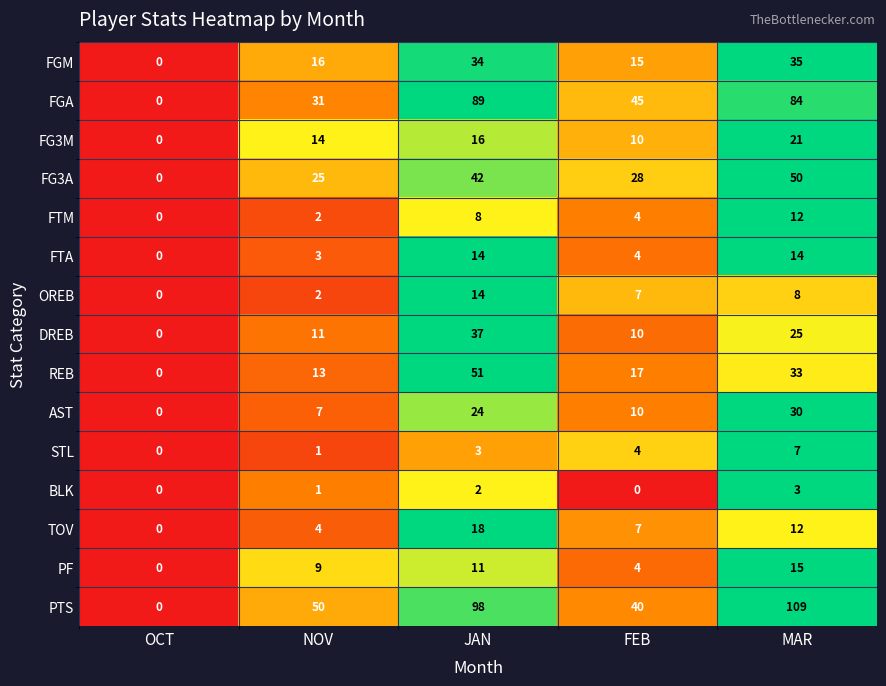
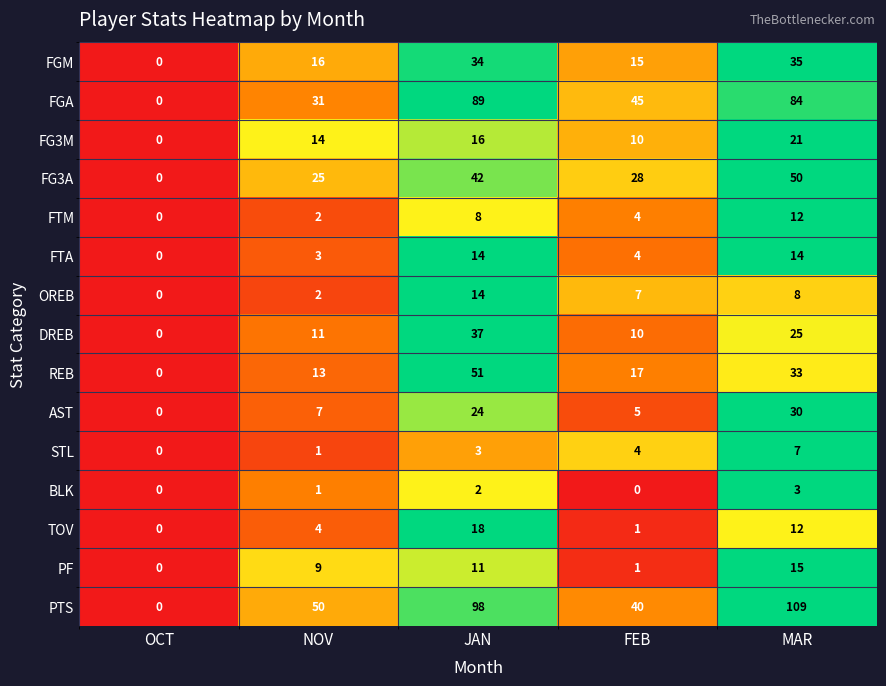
  {
    "FGM": {
      "OCT": 0,
      "NOV": 16,
      "JAN": 34,
      "FEB": 15,
      "MAR": 35
    },
    "FGA": {
      "OCT": 0,
      "NOV": 31,
      "JAN": 89,
      "FEB": 45,
      "MAR": 84
    },
    "FG3M": {
      "OCT": 0,
      "NOV": 14,
      "JAN": 16,
      "FEB": 10,
      "MAR": 21
    },
    "FG3A": {
      "OCT": 0,
      "NOV": 25,
      "JAN": 42,
      "FEB": 28,
      "MAR": 50
    },
    "FTM": {
      "OCT": 0,
      "NOV": 2,
      "JAN": 8,
      "FEB": 4,
      "MAR": 12
    },
    "FTA": {
      "OCT": 0,
      "NOV": 3,
      "JAN": 14,
      "FEB": 4,
      "MAR": 14
    },
    "OREB": {
      "OCT": 0,
      "NOV": 2,
      "JAN": 14,
      "FEB": 7,
      "MAR": 8
    },
    "DREB": {
      "OCT": 0,
      "NOV": 11,
      "JAN": 37,
      "FEB": 10,
      "MAR": 25
    },
    "REB": {
      "OCT": 0,
      "NOV": 13,
      "JAN": 51,
      "FEB": 17,
      "MAR": 33
    },
    "AST": {
      "OCT": 0,
      "NOV": 7,
      "JAN": 24,
-     "FEB": 10,
+     "FEB": 5,
      "MAR": 30
    },
    "STL": {
      "OCT": 0,
      "NOV": 1,
      "JAN": 3,
      "FEB": 4,
      "MAR": 7
    },
    "BLK": {
      "OCT": 0,
      "NOV": 1,
      "JAN": 2,
      "FEB": 0,
      "MAR": 3
    },
    "TOV": {
      "OCT": 0,
      "NOV": 4,
      "JAN": 18,
-     "FEB": 7,
+     "FEB": 1,
      "MAR": 12
    },
    "PF": {
      "OCT": 0,
      "NOV": 9,
      "JAN": 11,
-     "FEB": 4,
+     "FEB": 1,
      "MAR": 15
    },
    "PTS": {
      "OCT": 0,
      "NOV": 50,
      "JAN": 98,
      "FEB": 40,
      "MAR": 109
    }
  }
